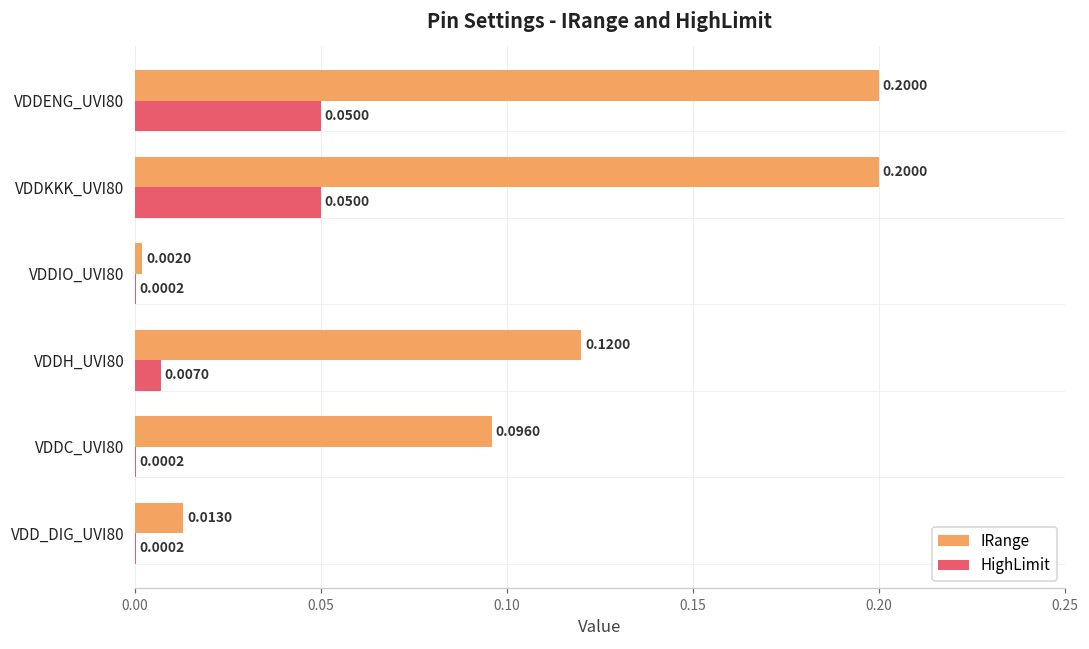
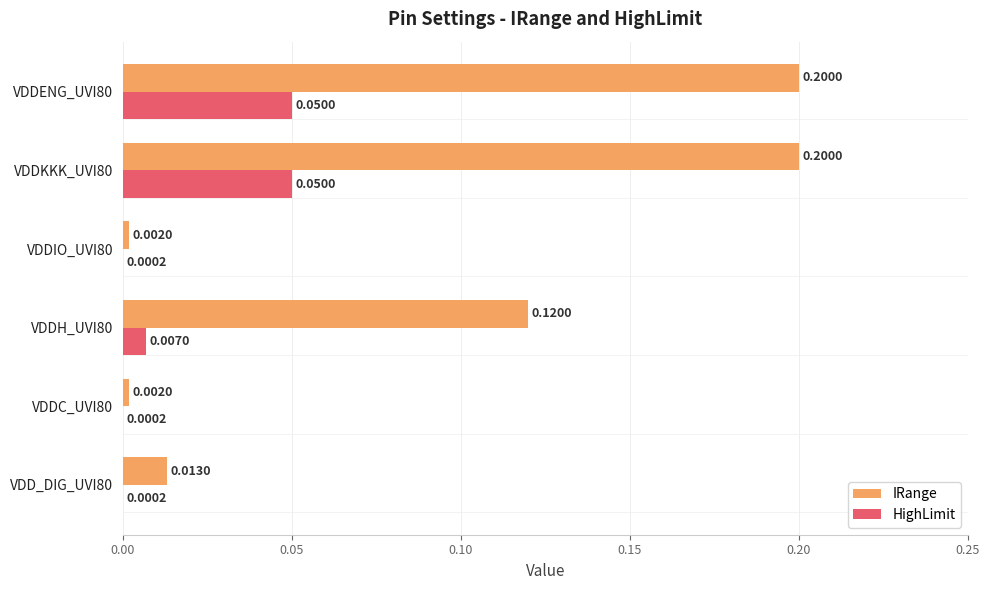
  {
    "IRange": {
      "VDDENG_UVI80": 0.2000,
      "VDDKKK_UVI80": 0.2000,
      "VDDIO_UVI80": 0.0020,
      "VDDH_UVI80": 0.1200,
-     "VDDC_UVI80": 0.0960,
+     "VDDC_UVI80": 0.0020,
      "VDD_DIG_UVI80": 0.0130
    },
    "HighLimit": {
      "VDDENG_UVI80": 0.0500,
      "VDDKKK_UVI80": 0.0500,
      "VDDIO_UVI80": 0.0002,
      "VDDH_UVI80": 0.0070,
      "VDDC_UVI80": 0.0002,
      "VDD_DIG_UVI80": 0.0002
    }
  }
